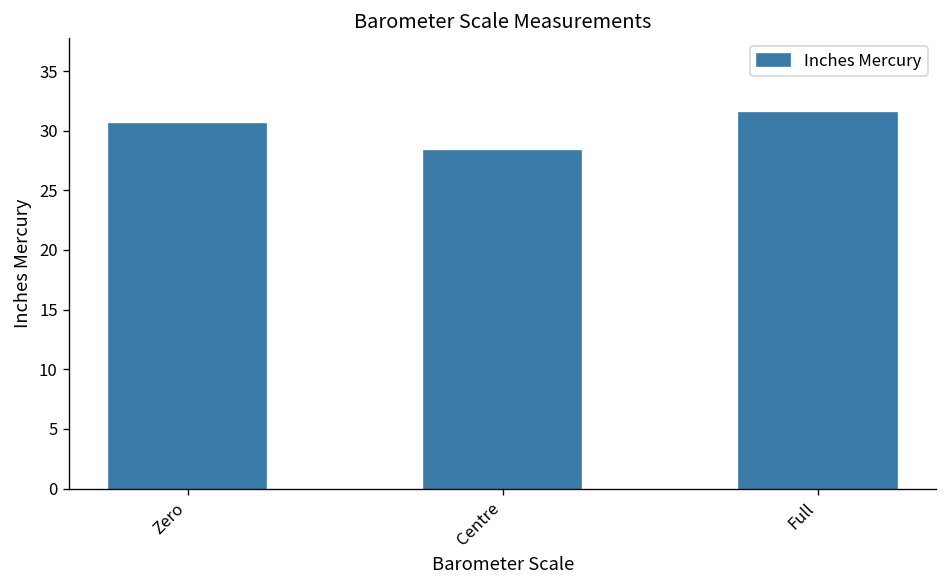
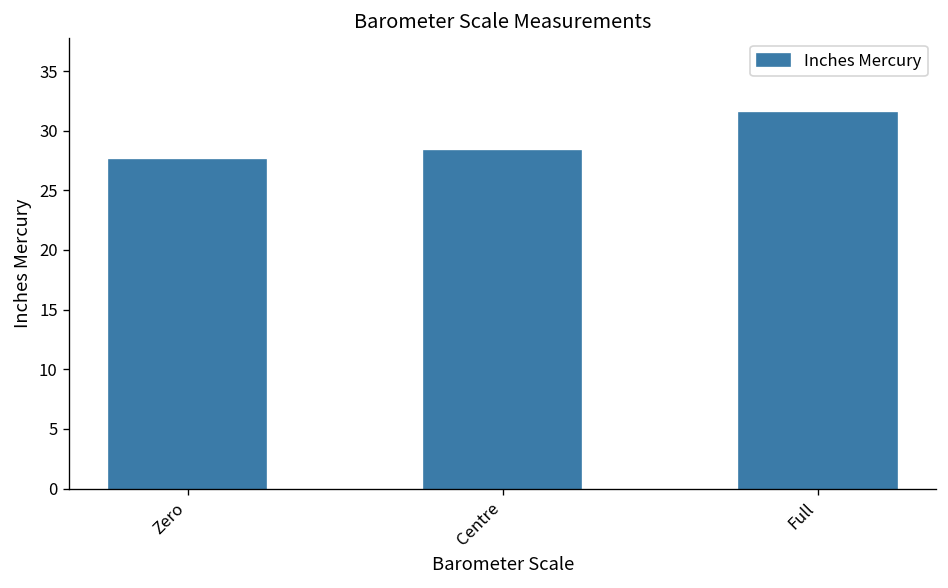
  {
-   "Zero": 31,
+   "Zero": 28,
    "Centre": 28,
    "Full": 32
  }
